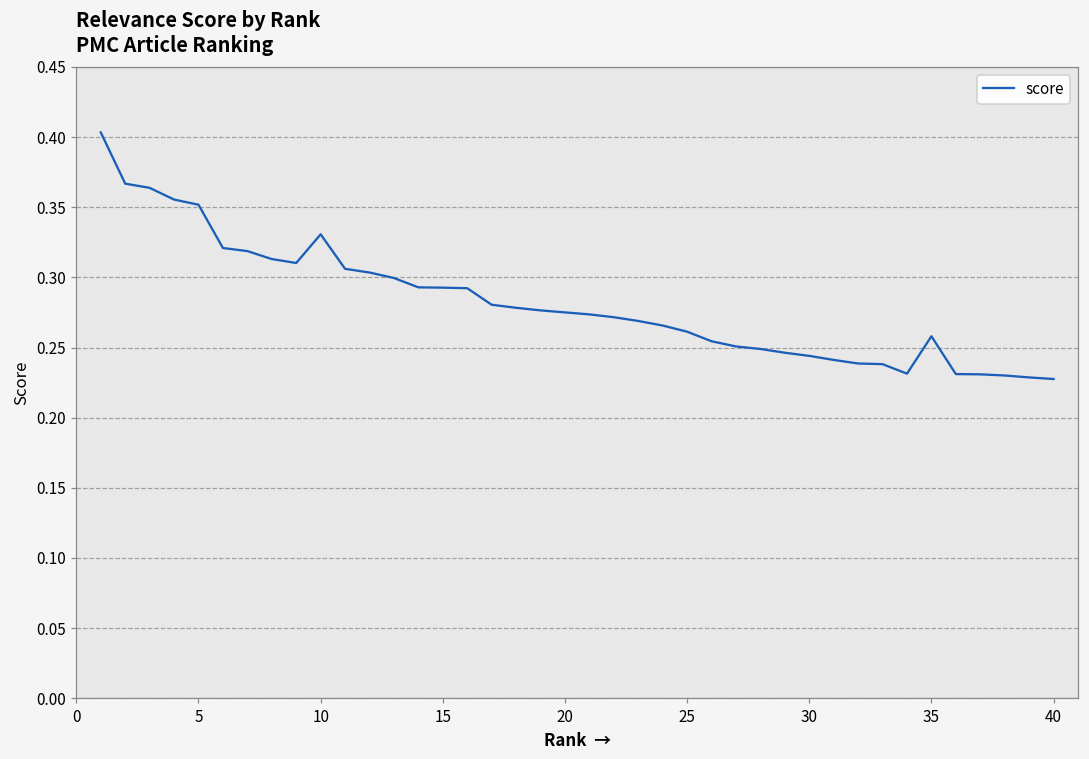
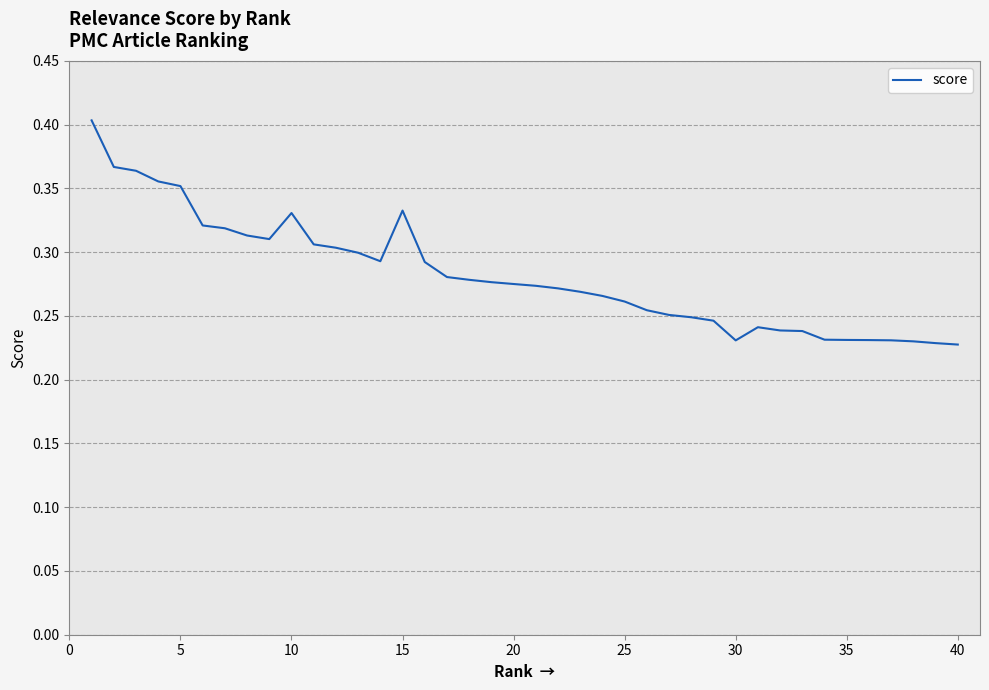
  {
    "5": 0.352,
    "10": 0.331,
-   "15": 0.293,
+   "15": 0.333,
    "20": 0.275,
    "25": 0.261,
-   "30": 0.244,
-   "35": 0.258,
+   "30": 0.231,
+   "35": 0.231,
    "40": 0.228
  }
